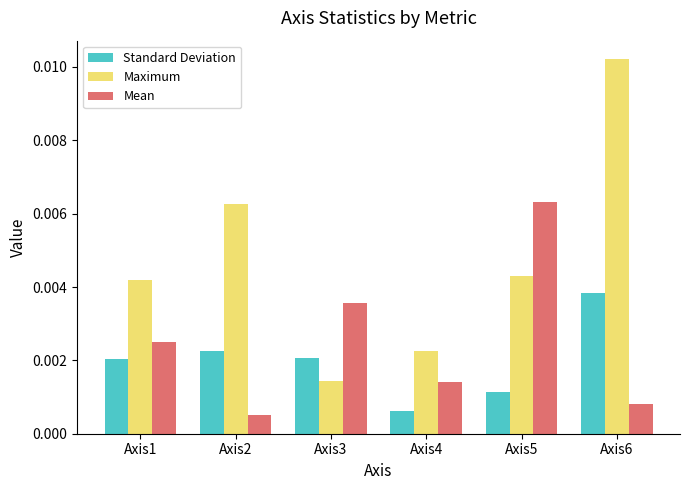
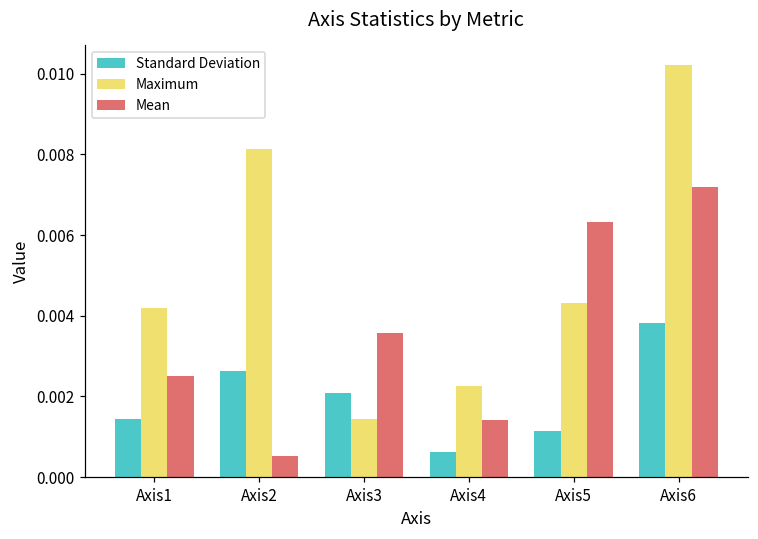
  {
    "Standard Deviation": {
-     "Axis1": 0.0020,
-     "Axis2": 0.0023,
+     "Axis1": 0.0014,
+     "Axis2": 0.0026,
      "Axis3": 0.0021,
      "Axis4": 0.0006,
      "Axis5": 0.0011,
      "Axis6": 0.0038
    },
    "Maximum": {
      "Axis1": 0.0042,
-     "Axis2": 0.0063,
+     "Axis2": 0.0081,
      "Axis3": 0.0014,
      "Axis4": 0.0023,
      "Axis5": 0.0043,
      "Axis6": 0.0102
    },
    "Mean": {
      "Axis1": 0.0025,
      "Axis2": 0.0005,
      "Axis3": 0.0036,
      "Axis4": 0.0014,
      "Axis5": 0.0063,
-     "Axis6": 0.0008
+     "Axis6": 0.0072
    }
  }
